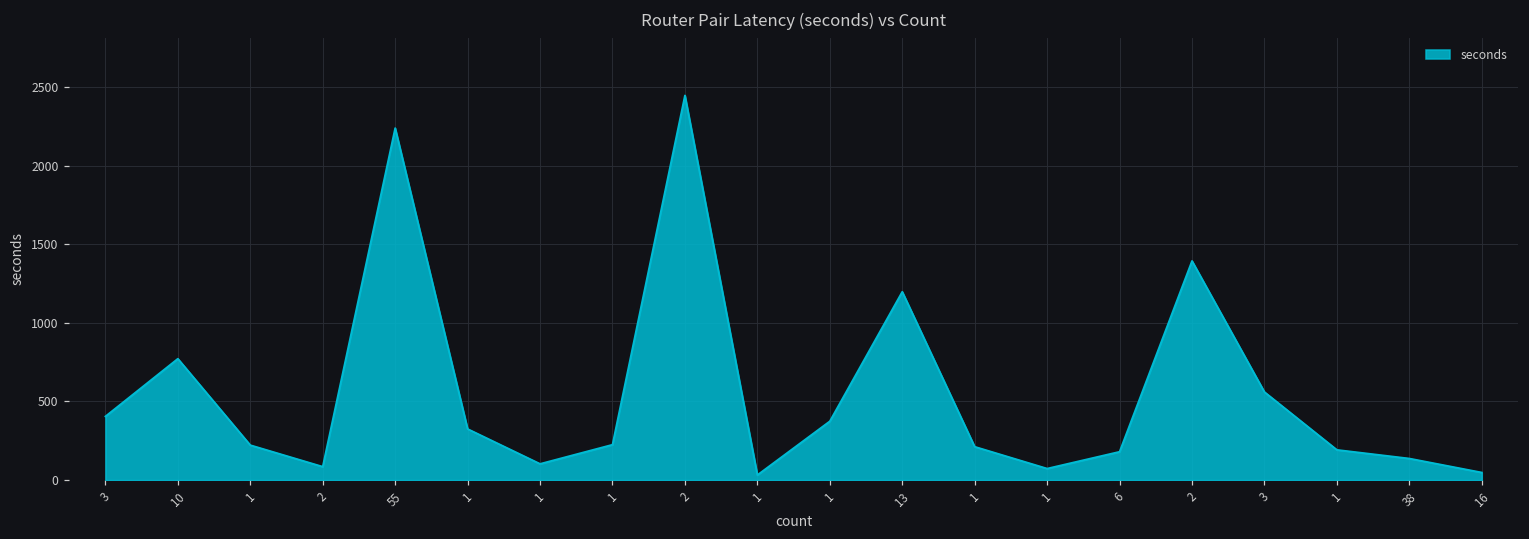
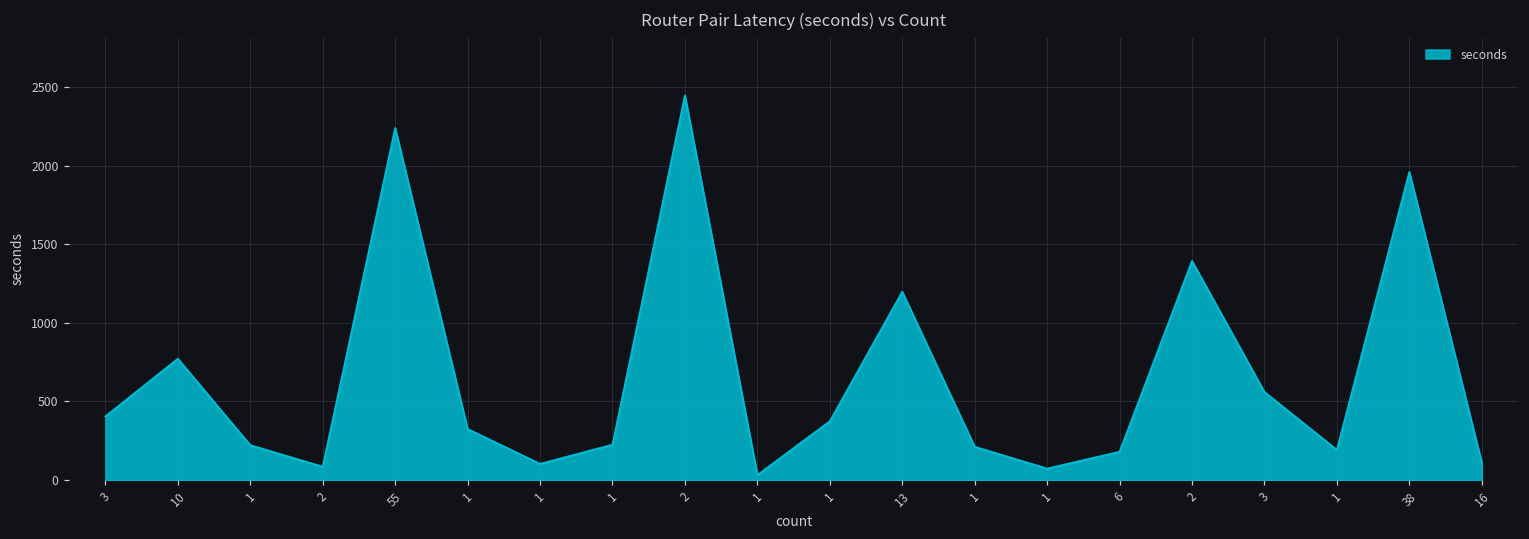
  {
    "10": 770,
    "55": 2240,
    "13": 1200,
    "6": 180,
-   "38": 140,
-   "16": 50
+   "38": 1960,
+   "16": 110
  }
